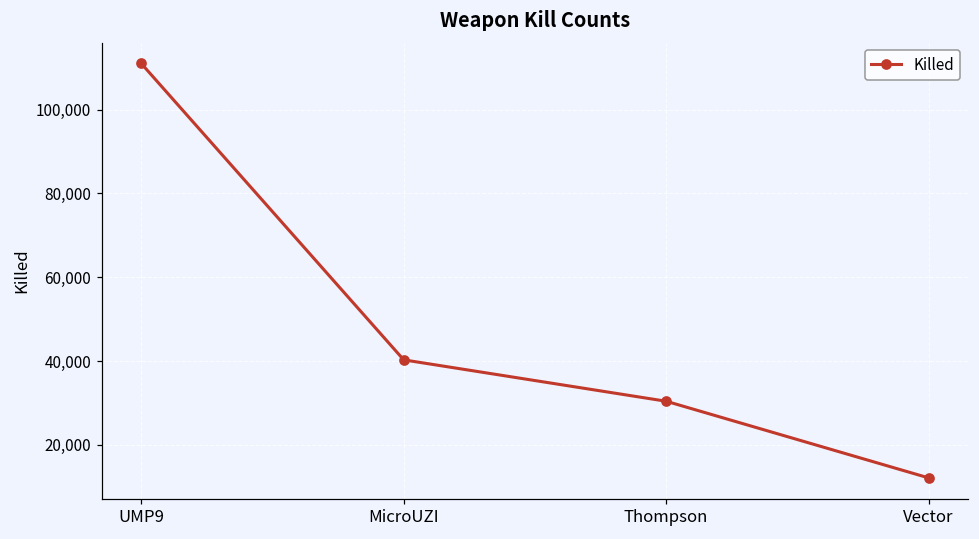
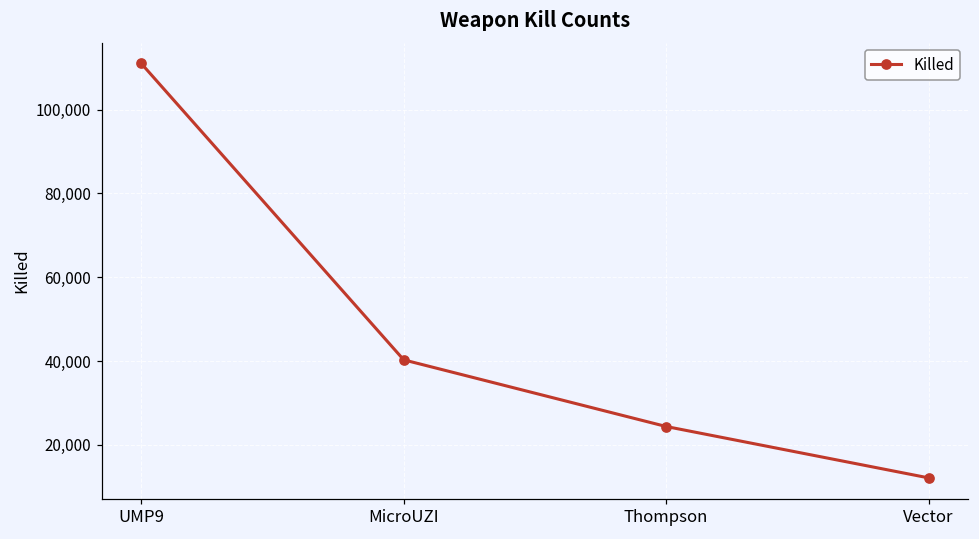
  {
    "UMP9": "111,000",
    "MicroUZI": "40,000",
-   "Thompson": "30,000",
+   "Thompson": "24,000",
    "Vector": "12,000"
  }
